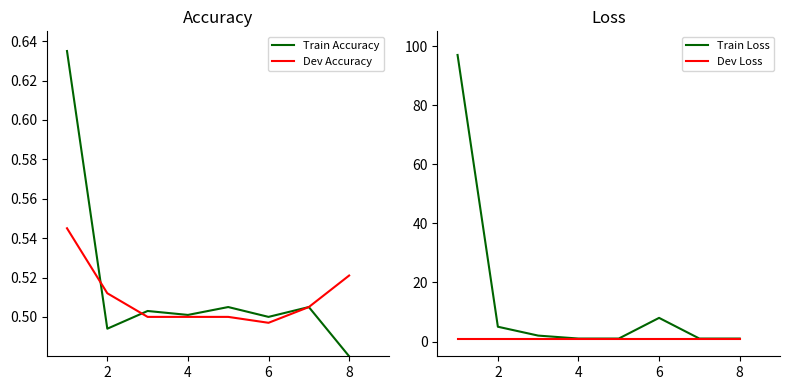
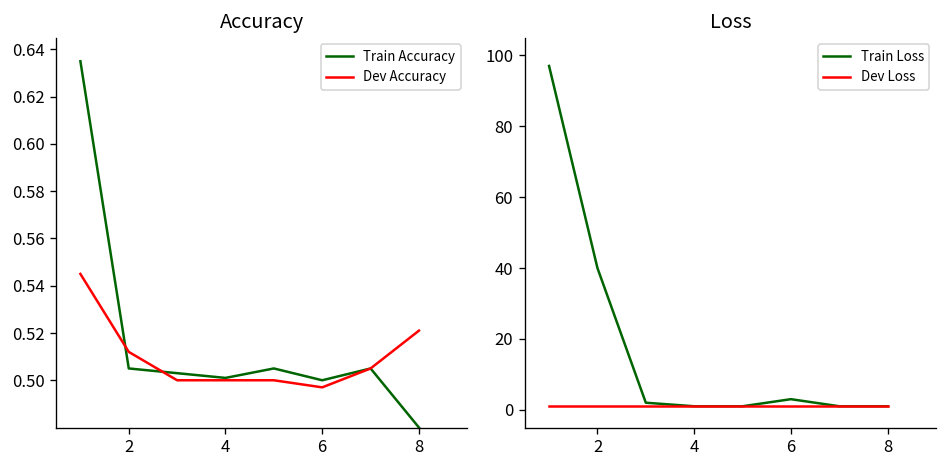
  {
    "Accuracy": {
      "Train Accuracy": {
-       "2": 0.494,
+       "2": 0.505,
        "6": 0.500,
        "8": 0.480
      },
      "Dev Accuracy": {
        "2": 0.512,
        "6": 0.497,
        "8": 0.521
      }
    },
    "Loss": {
      "Train Loss": {
-       "2": 5,
-       "6": 8
+       "2": 40,
+       "6": 3
      },
      "Dev Loss": {
        "2": 1,
        "6": 1
      }
    }
  }
